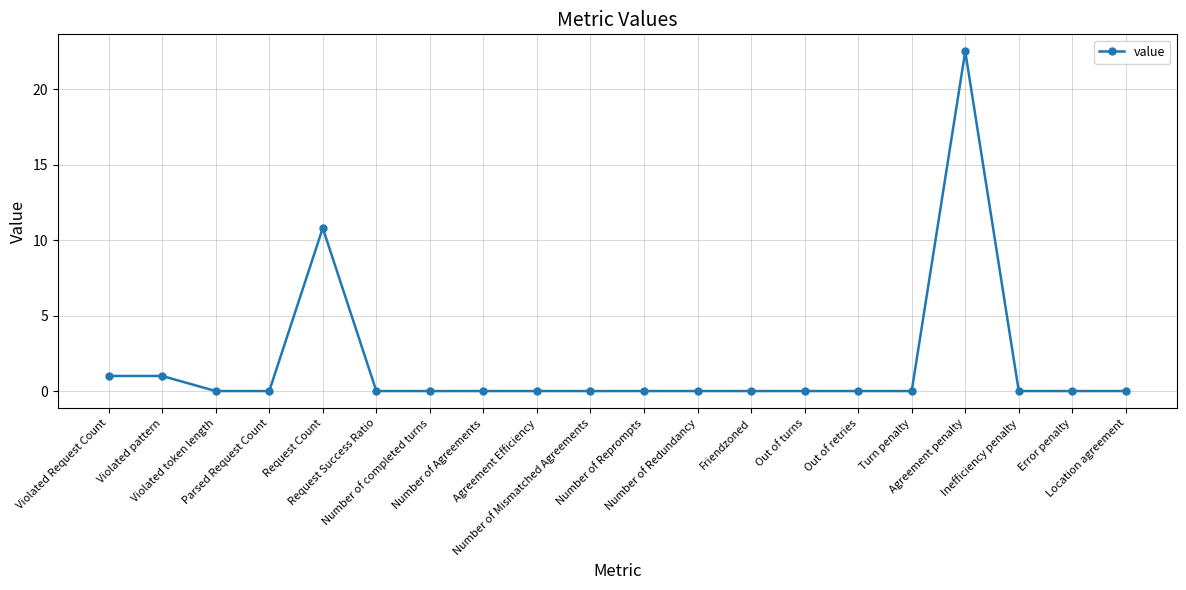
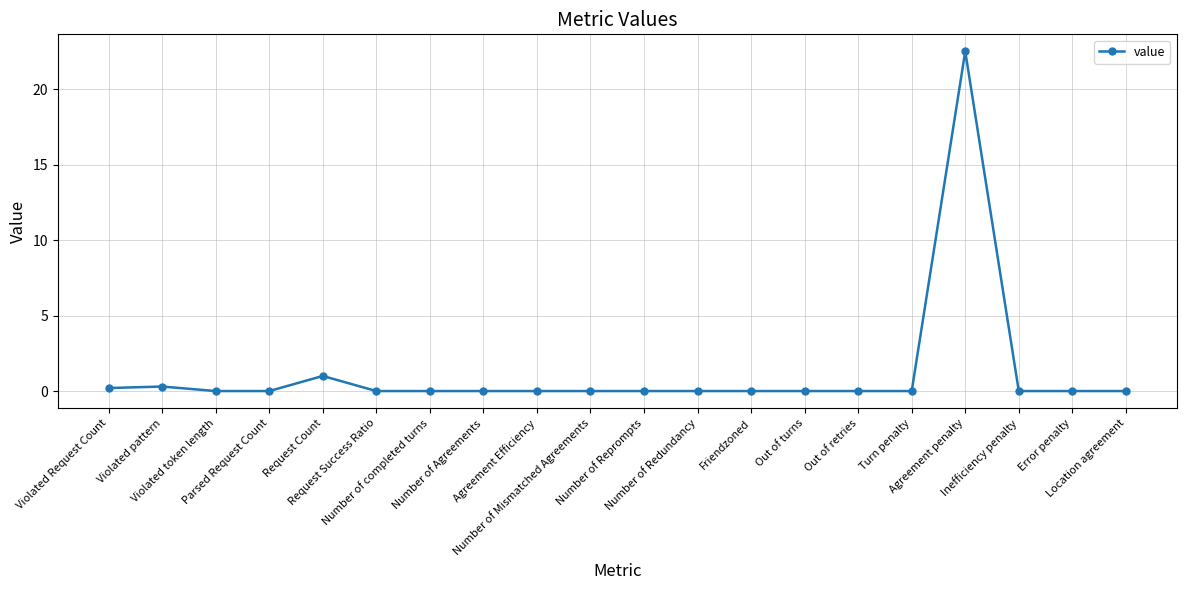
  {
-   "Violated Request Count": 1.0,
-   "Violated pattern": 1.0,
+   "Violated Request Count": 0.2,
+   "Violated pattern": 0.3,
    "Violated token length": 0.0,
    "Parsed Request Count": 0.0,
-   "Request Count": 10.8,
+   "Request Count": 1.0,
    "Request Success Ratio": 0.0,
    "Number of completed turns": 0.0,
    "Number of Agreements": 0.0,
    "Agreement Efficiency": 0.0,
    "Number of Mismatched Agreements": 0.0,
    "Number of Reprompts": 0.0,
    "Number of Redundancy": 0.0,
    "Friendzoned": 0.0,
    "Out of turns": 0.0,
    "Out of retries": 0.0,
    "Turn penalty": 0.0,
    "Agreement penalty": 22.5,
    "Inefficiency penalty": 0.0,
    "Error penalty": 0.0,
    "Location agreement": 0.0
  }
